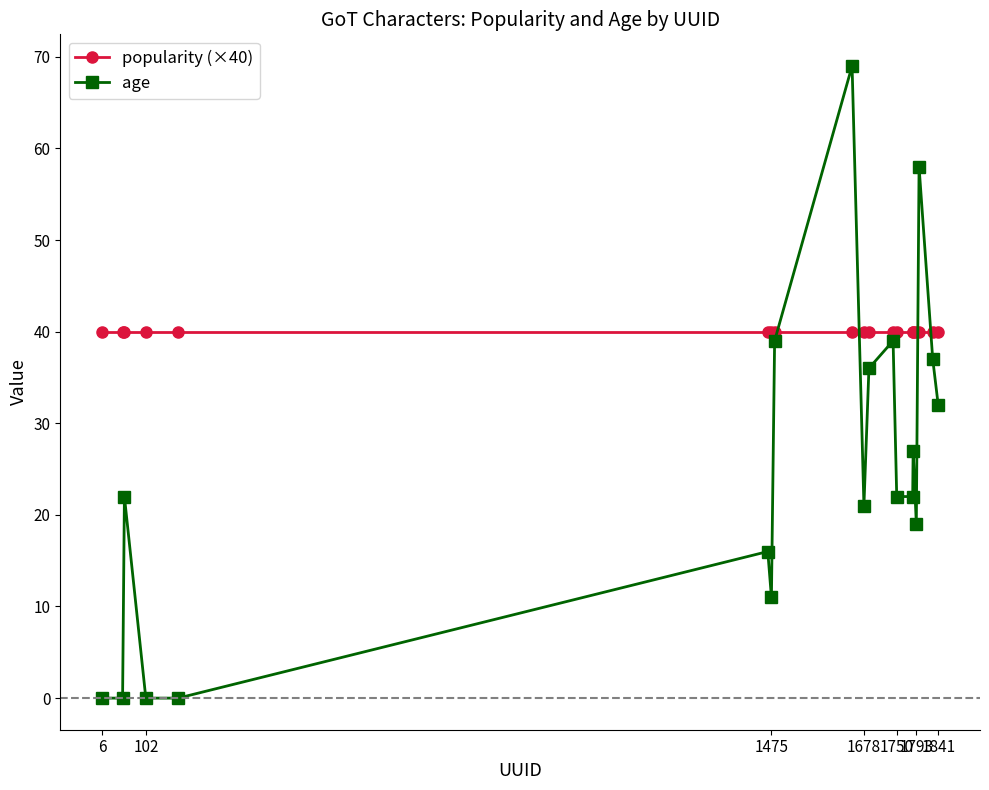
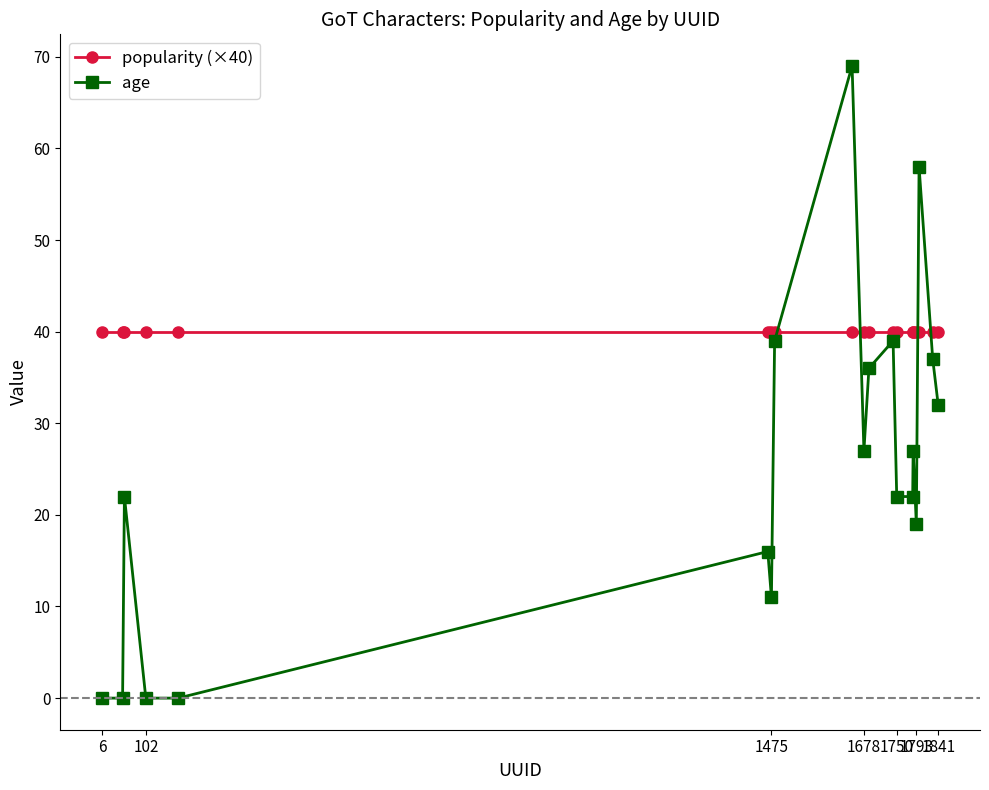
  {
    "popularity (×40)": {
      "6": 40,
      "102": 40,
      "1475": 40,
      "1678": 40
    },
    "age": {
      "6": 0,
      "102": 0,
      "1475": 11,
-     "1678": 21
+     "1678": 27
    }
  }
